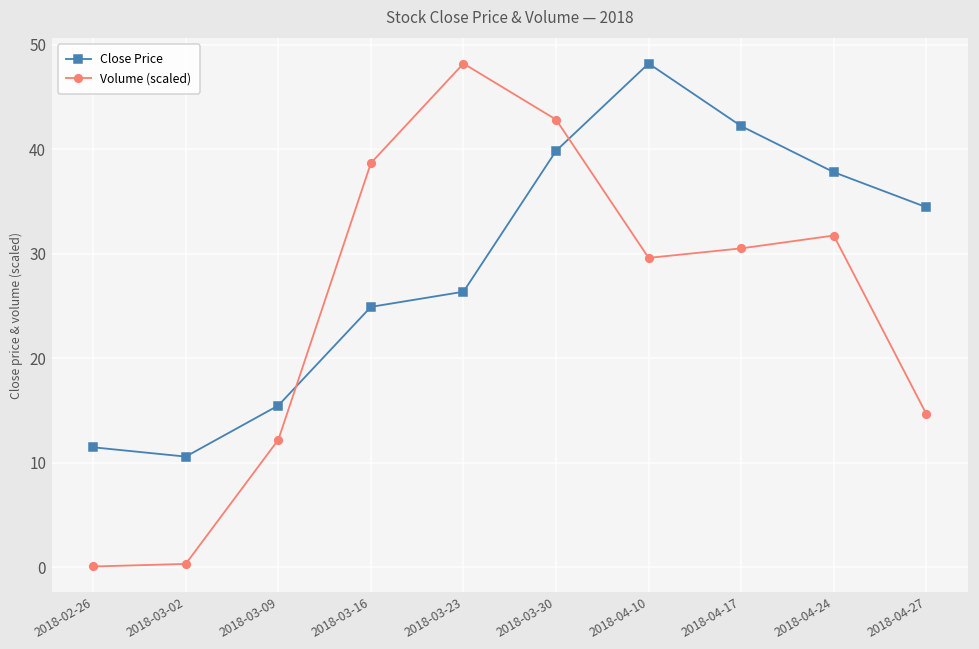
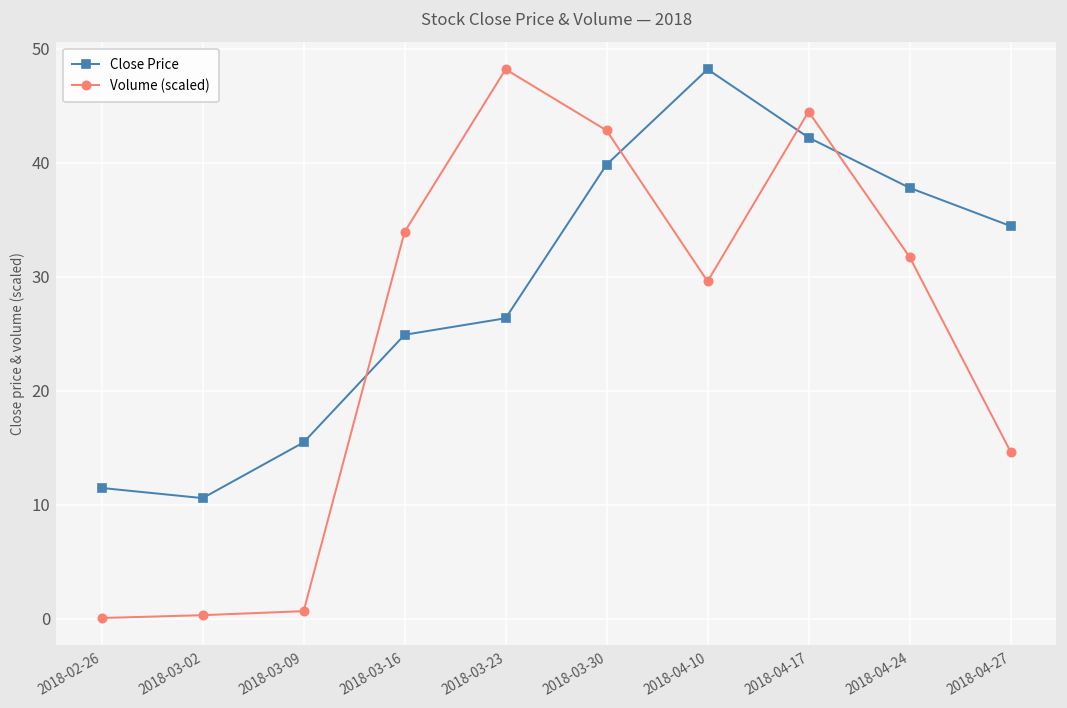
  {
    "Close Price": {
      "2018-02-26": 11,
      "2018-03-02": 11,
      "2018-03-09": 15,
      "2018-03-16": 25,
      "2018-03-23": 26,
      "2018-03-30": 40,
      "2018-04-10": 48,
      "2018-04-17": 42,
      "2018-04-24": 38,
      "2018-04-27": 34
    },
    "Volume (scaled)": {
      "2018-02-26": 0,
      "2018-03-02": 0,
-     "2018-03-09": 12,
-     "2018-03-16": 39,
+     "2018-03-09": 1,
+     "2018-03-16": 34,
      "2018-03-23": 48,
      "2018-03-30": 43,
      "2018-04-10": 30,
-     "2018-04-17": 30,
+     "2018-04-17": 44,
      "2018-04-24": 32,
      "2018-04-27": 15
    }
  }
